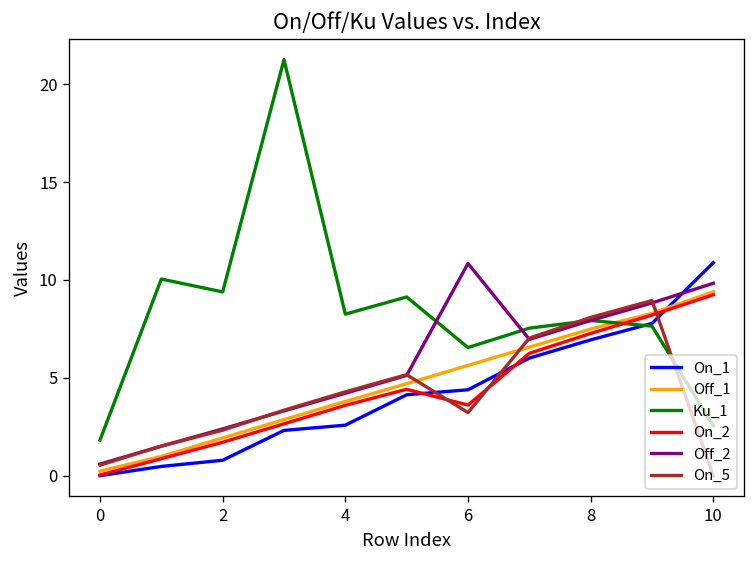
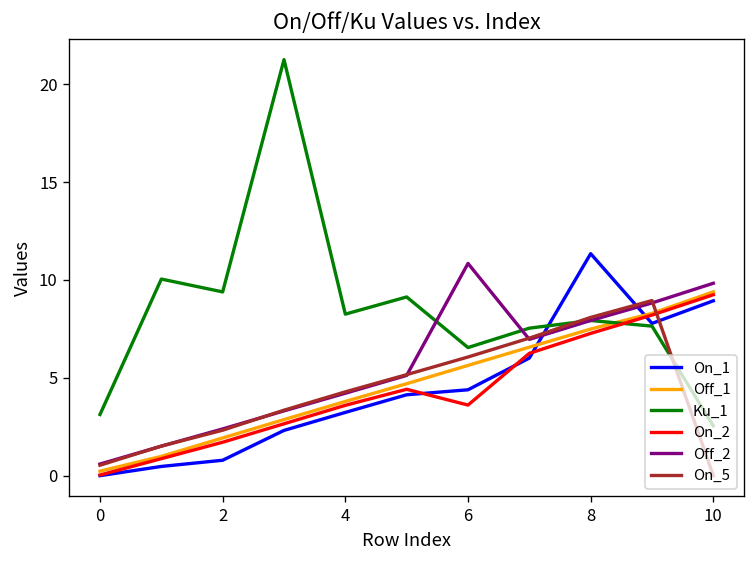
  {
    "On_1": {
      "2": 0.8,
-     "4": 2.6,
+     "4": 3.2,
      "6": 4.4,
-     "8": 6.9,
-     "10": 10.9
+     "8": 11.3,
+     "10": 8.9
    },
    "Off_1": {
      "0": 0.2,
      "2": 1.9,
      "4": 3.8,
      "6": 5.6,
      "8": 7.5
    },
    "Ku_1": {
-     "0": 1.8,
+     "0": 3.1,
      "2": 9.4,
      "4": 8.3,
      "6": 6.5
    },
    "On_2": {
      "2": 1.7,
      "4": 3.6,
      "6": 3.6,
      "8": 7.3
    },
    "Off_2": {
      "6": 10.8,
      "10": 9.8
    },
    "On_5": {
-     "6": 3.2,
+     "6": 6.1,
      "8": 8.1
    }
  }
